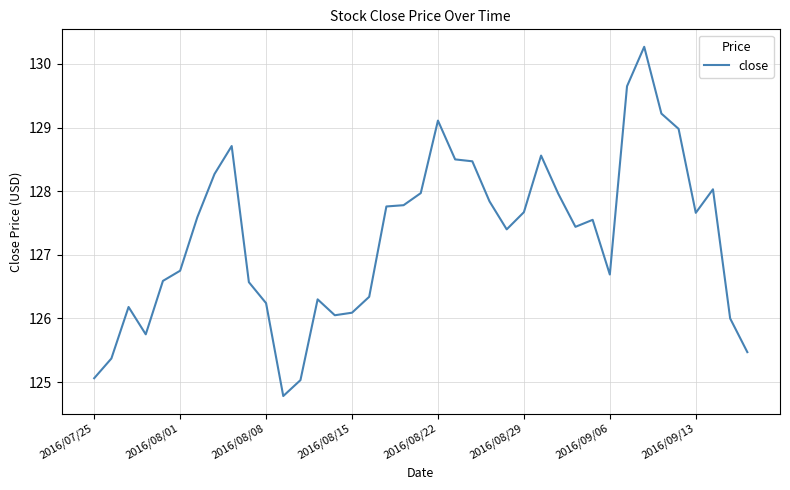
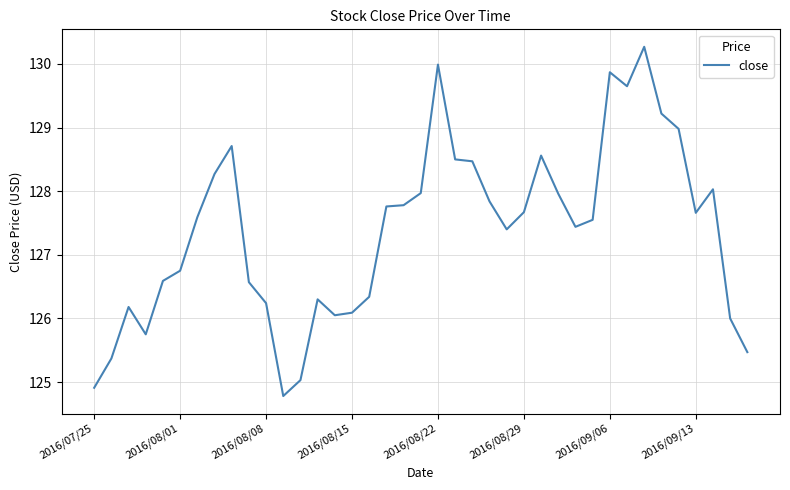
  {
-   "2016/07/25": 125.1,
+   "2016/07/25": 124.9,
    "2016/08/01": 126.8,
    "2016/08/08": 126.2,
    "2016/08/15": 126.1,
-   "2016/08/22": 129.1,
+   "2016/08/22": 130.0,
    "2016/08/29": 127.7,
-   "2016/09/06": 126.7,
+   "2016/09/06": 129.9,
    "2016/09/13": 127.7
  }
